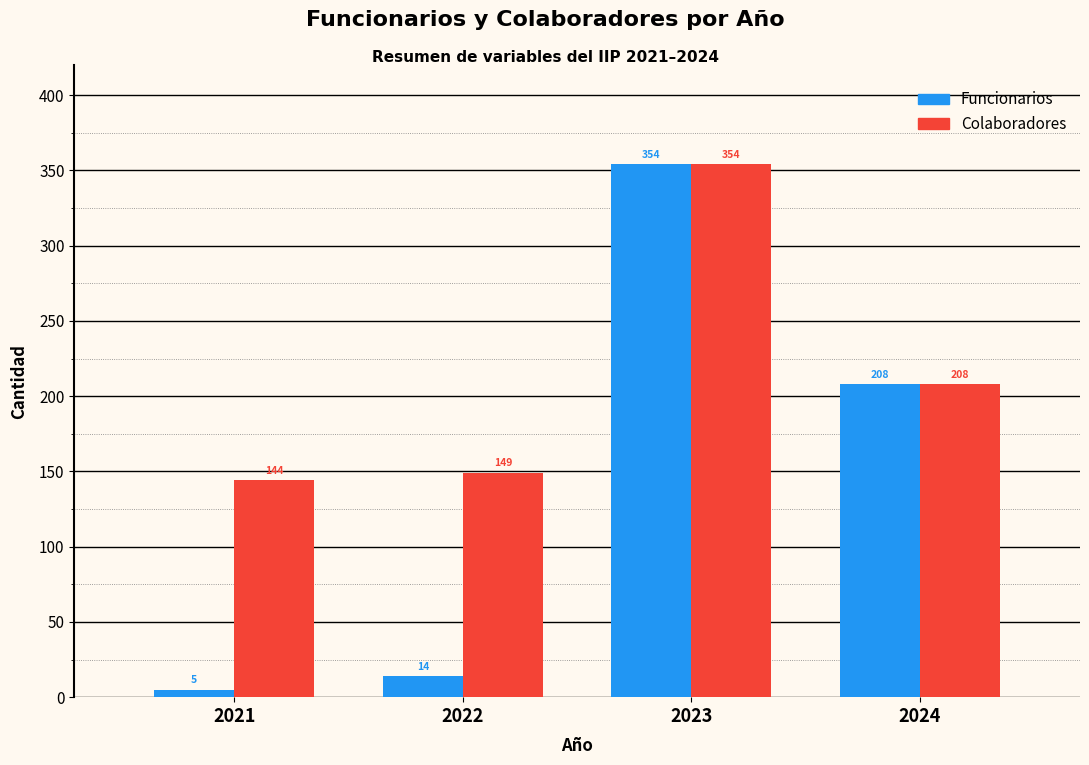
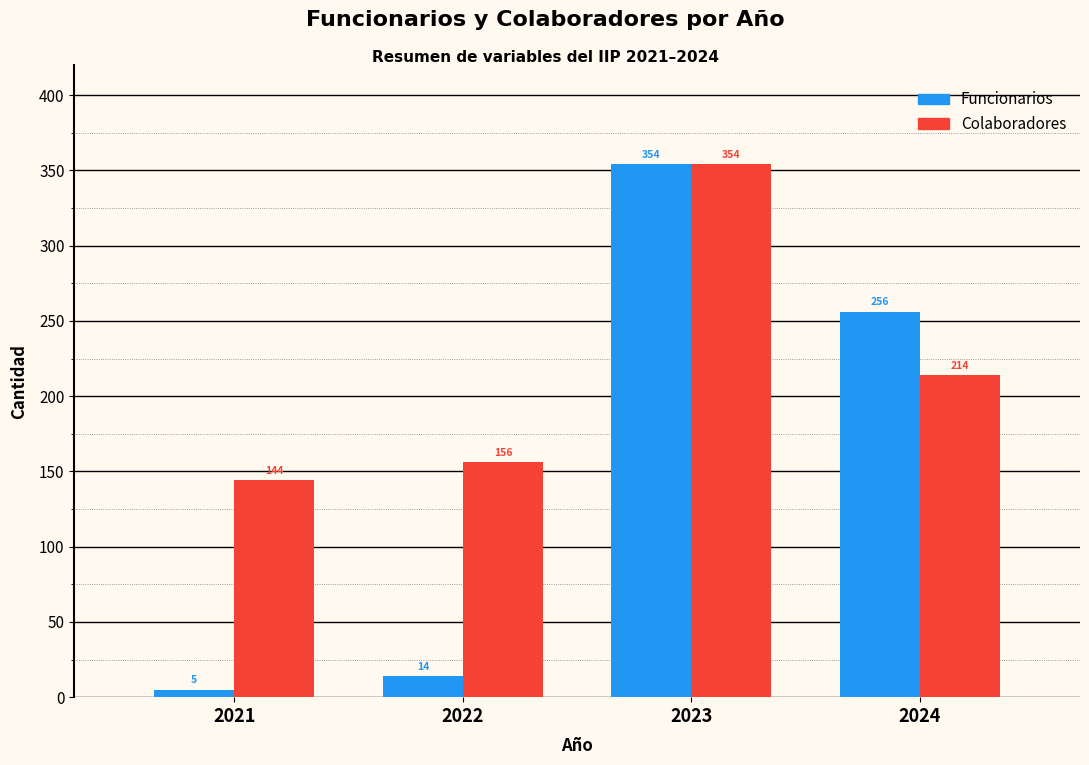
  {
    "Funcionarios": {
      "2021": 5,
      "2022": 14,
      "2023": 354,
-     "2024": 208
+     "2024": 256
    },
    "Colaboradores": {
      "2021": 144,
-     "2022": 149,
+     "2022": 156,
      "2023": 354,
-     "2024": 208
+     "2024": 214
    }
  }
